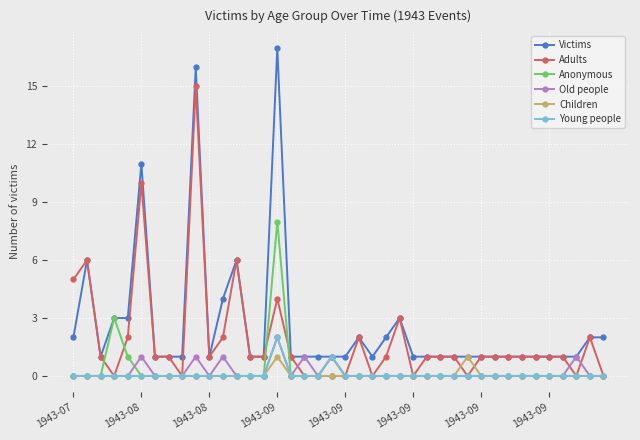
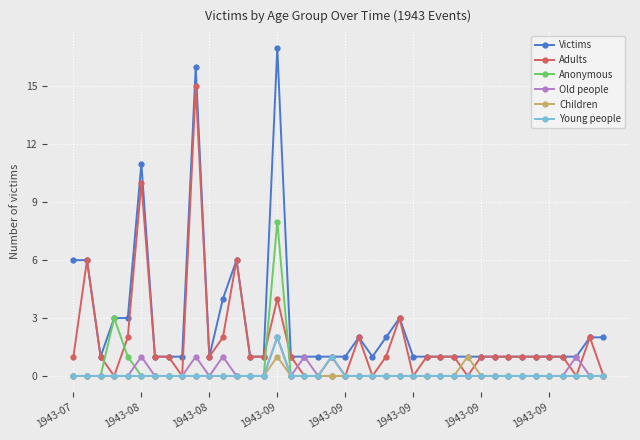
  {
    "Victims": {
-     "1943-07": 2
+     "1943-07": 6
    },
    "Adults": {
-     "1943-07": 5
+     "1943-07": 1
    }
  }
